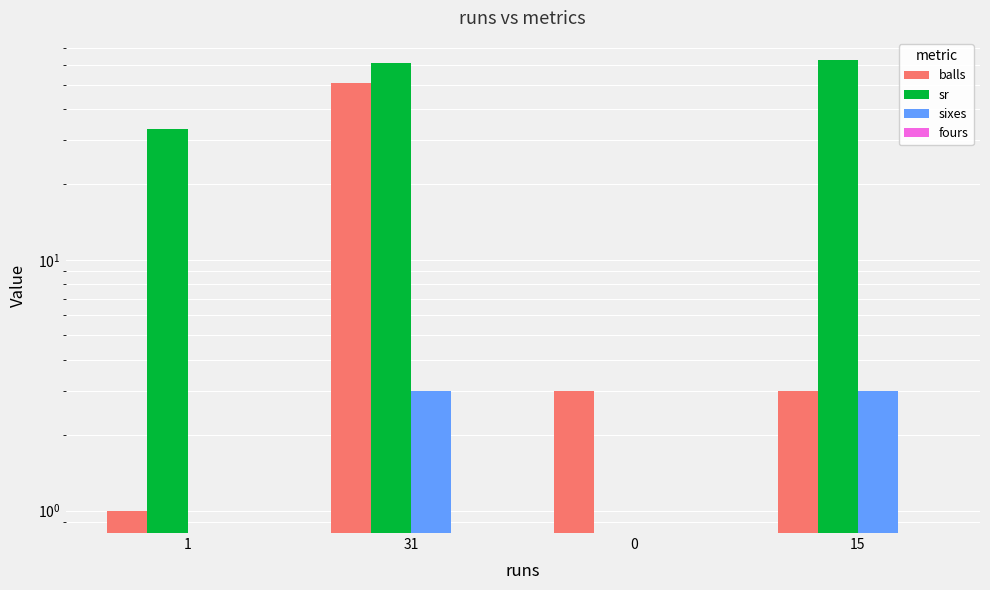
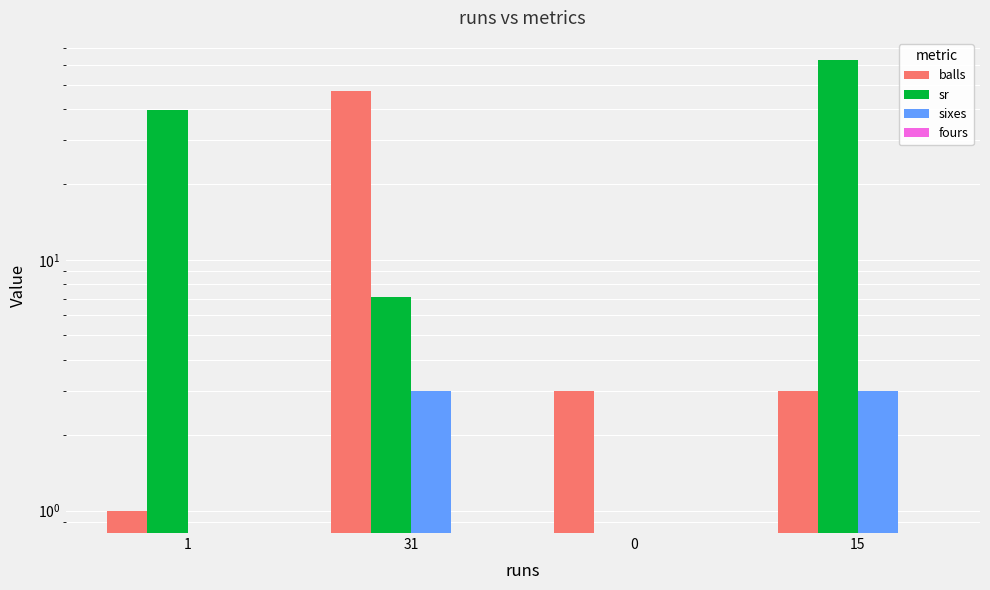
  {
    "balls": {
      "1": 1,
-     "31": 51,
+     "31": 47,
      "0": 3,
      "15": 3
    },
    "sr": {
-     "1": 33,
-     "31": 61,
+     "1": 40,
+     "31": 7.1,
      "15": 63
    },
    "sixes": {
      "31": 3.0,
      "15": 3.0
    }
  }
